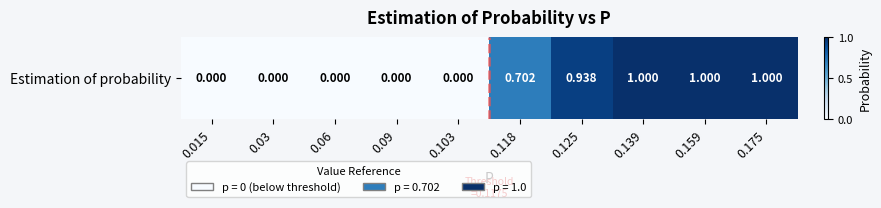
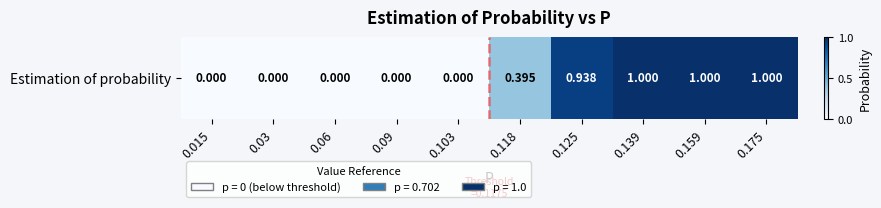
  {
    "Estimation of probability": {
      "0.015": 0.000,
      "0.03": 0.000,
      "0.06": 0.000,
      "0.09": 0.000,
      "0.103": 0.000,
-     "0.118": 0.702,
+     "0.118": 0.395,
      "0.125": 0.938,
      "0.139": 1.000,
      "0.159": 1.000,
      "0.175": 1.000
    }
  }
